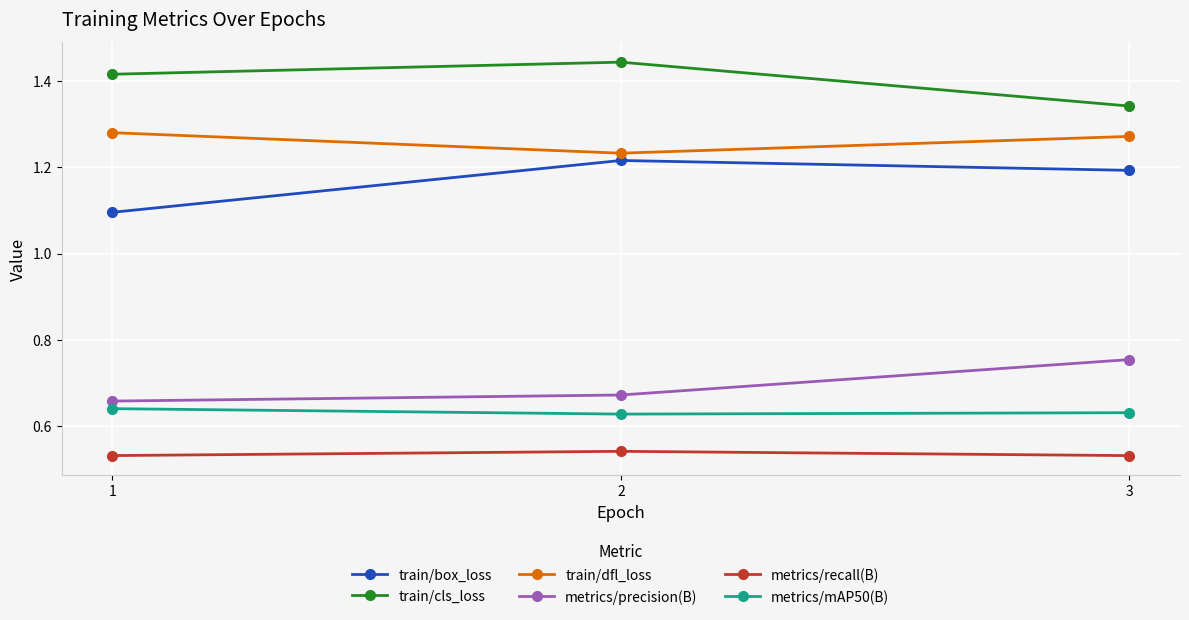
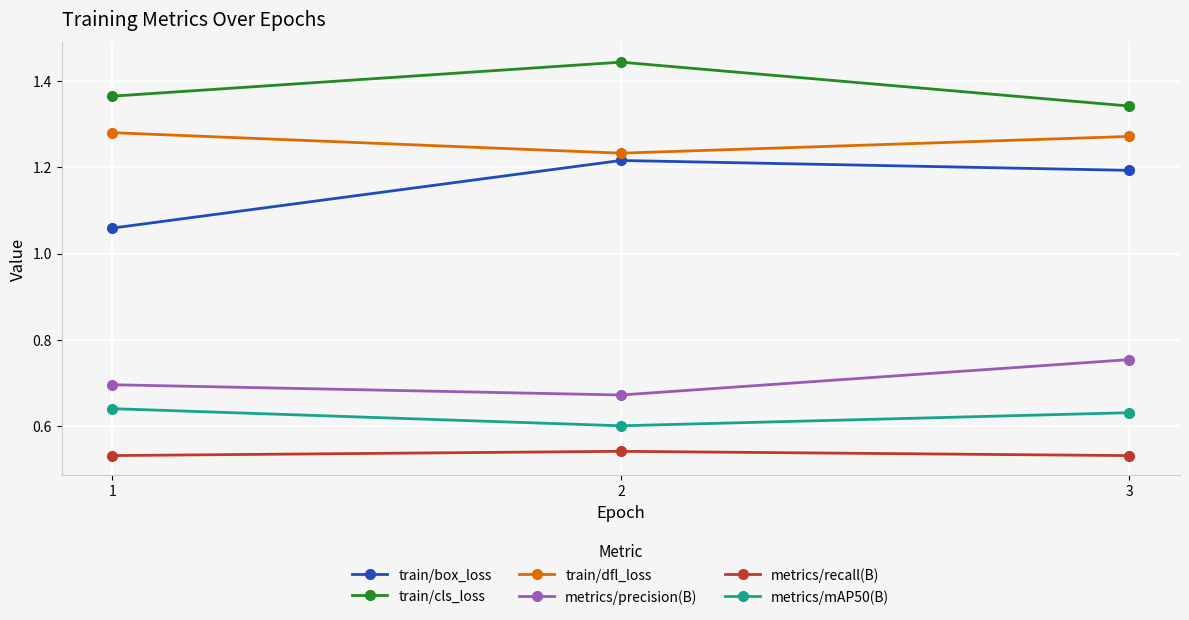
  {
    "train/box_loss": {
-     "1": 1.10,
+     "1": 1.06,
      "2": 1.22,
      "3": 1.19
    },
    "train/cls_loss": {
-     "1": 1.42,
+     "1": 1.36,
      "2": 1.44,
      "3": 1.34
    },
    "train/dfl_loss": {
      "1": 1.28,
      "2": 1.23,
      "3": 1.27
    },
    "metrics/precision(B)": {
-     "1": 0.66,
+     "1": 0.70,
      "2": 0.67,
      "3": 0.75
    },
    "metrics/recall(B)": {
      "1": 0.53,
      "2": 0.54,
      "3": 0.53
    },
    "metrics/mAP50(B)": {
      "1": 0.64,
-     "2": 0.63,
+     "2": 0.60,
      "3": 0.63
    }
  }
